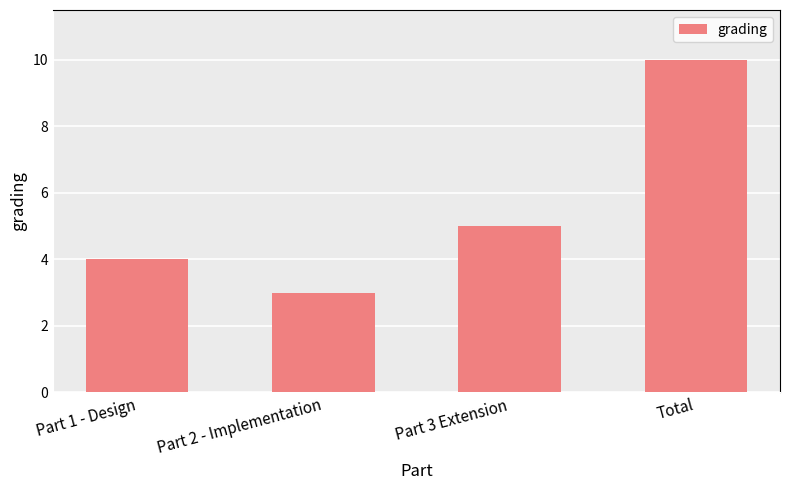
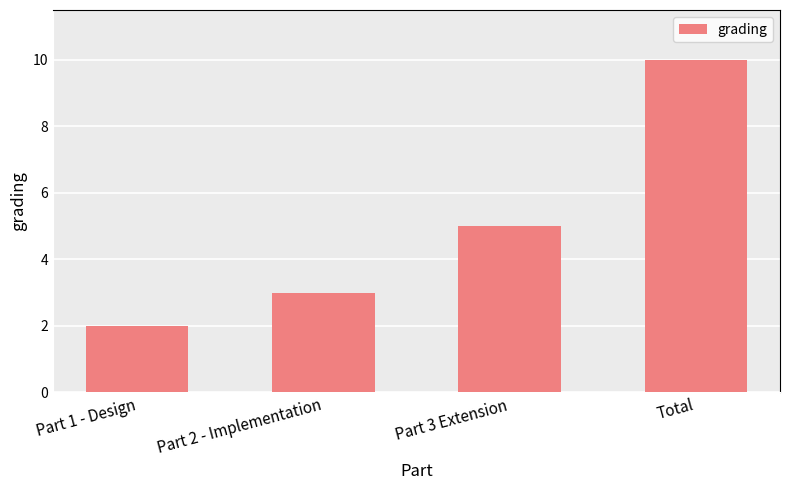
  {
-   "Part 1 - Design": 4,
+   "Part 1 - Design": 2,
    "Part 2 - Implementation": 3,
    "Part 3 Extension": 5,
    "Total": 10
  }
